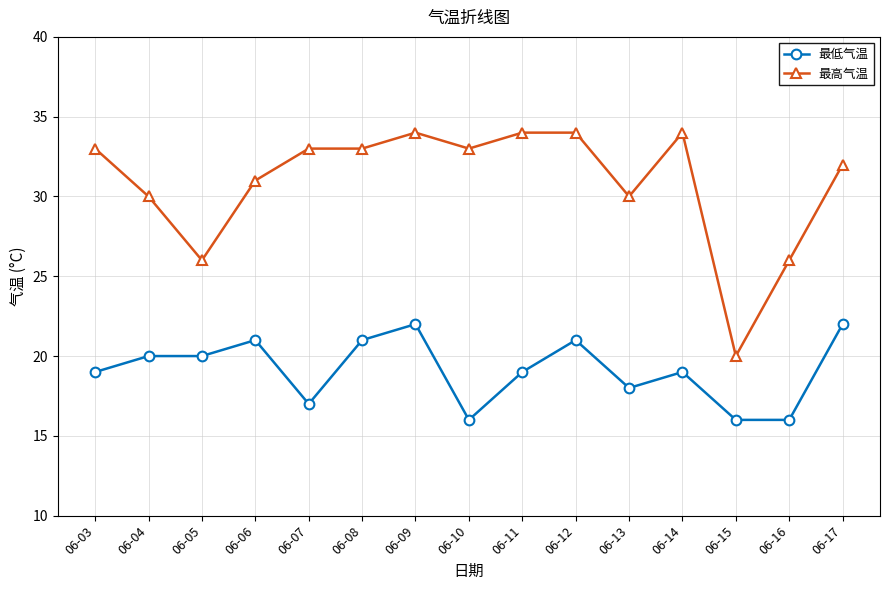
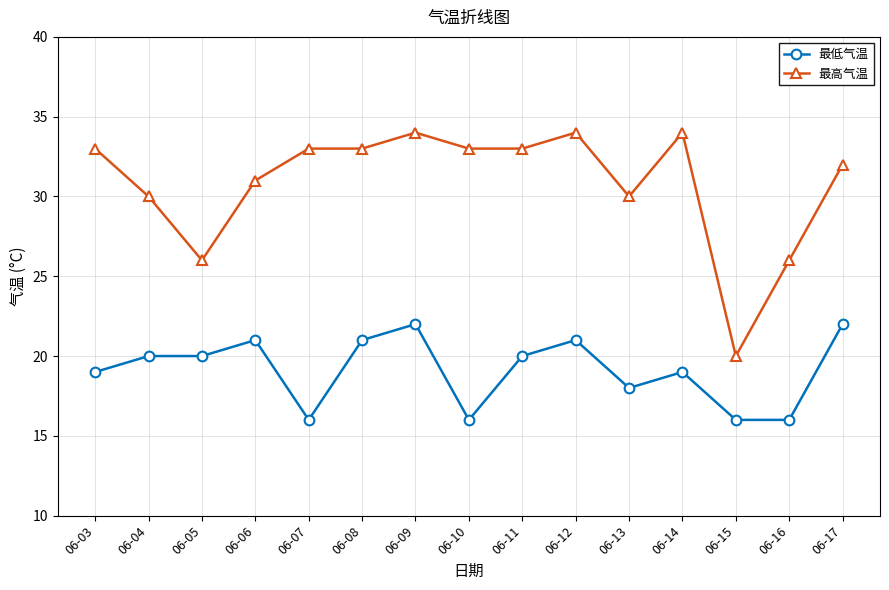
  {
    "最低气温": {
      "06-03": 19,
      "06-04": 20,
      "06-05": 20,
      "06-06": 21,
-     "06-07": 17,
+     "06-07": 16,
      "06-08": 21,
      "06-09": 22,
      "06-10": 16,
-     "06-11": 19,
+     "06-11": 20,
      "06-12": 21,
      "06-13": 18,
      "06-14": 19,
      "06-15": 16,
      "06-16": 16,
      "06-17": 22
    },
    "最高气温": {
      "06-03": 33,
      "06-04": 30,
      "06-05": 26,
      "06-06": 31,
      "06-07": 33,
      "06-08": 33,
      "06-09": 34,
      "06-10": 33,
-     "06-11": 34,
+     "06-11": 33,
      "06-12": 34,
      "06-13": 30,
      "06-14": 34,
      "06-15": 20,
      "06-16": 26,
      "06-17": 32
    }
  }
